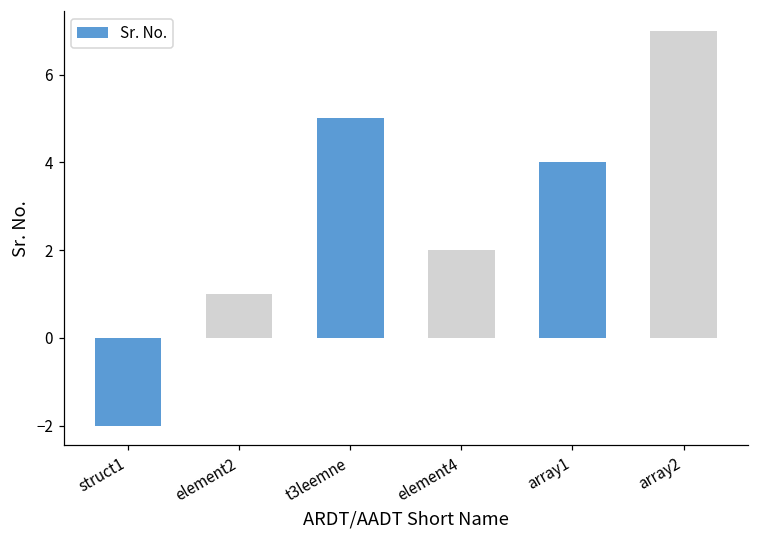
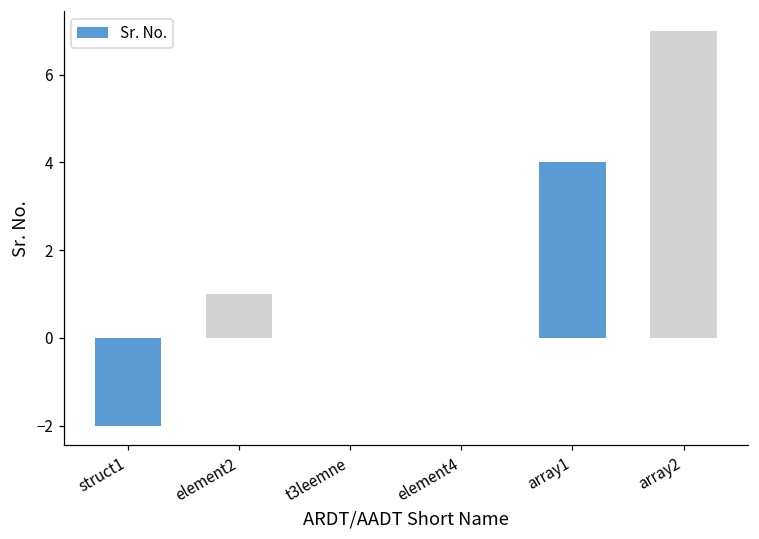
  {
    "struct1": -2,
    "element2": 1,
-   "t3leemne": 5,
-   "element4": 2,
+   "t3leemne": 0,
+   "element4": 0,
    "array1": 4,
    "array2": 7
  }
